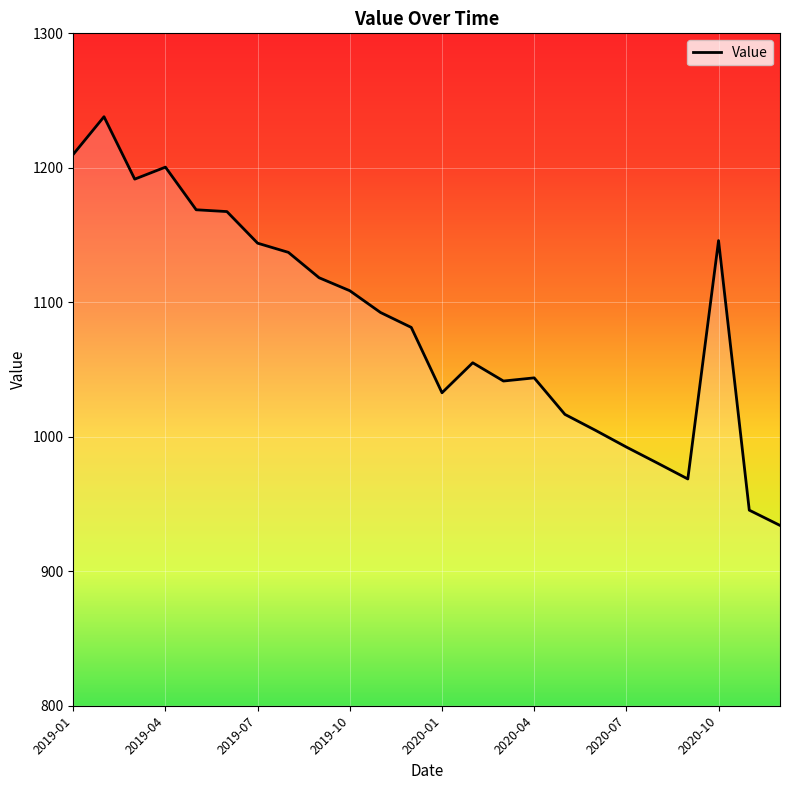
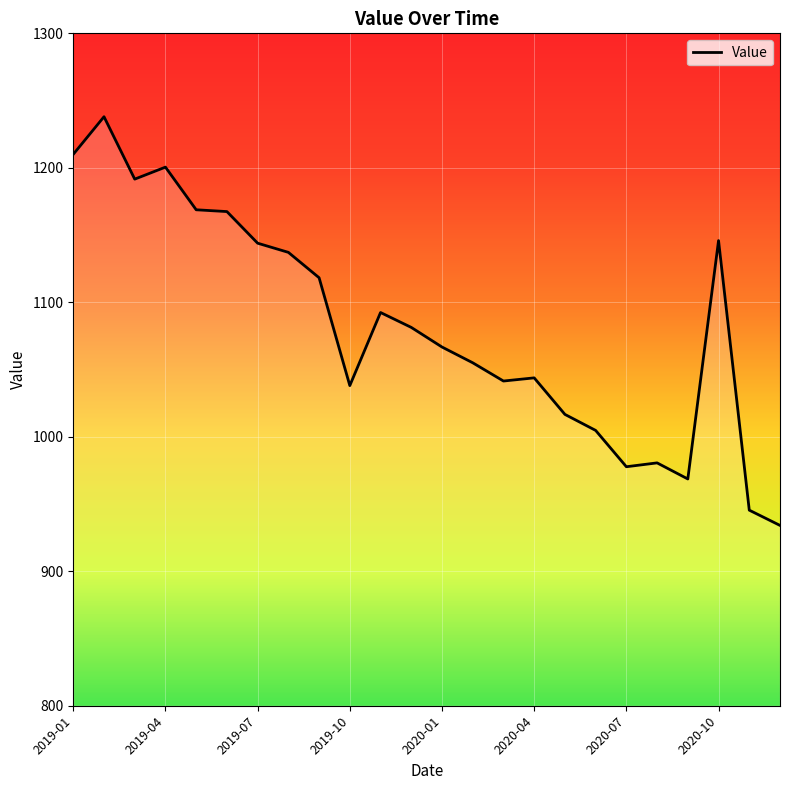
  {
    "2019-01": 1210,
    "2019-04": 1201,
    "2019-07": 1144,
-   "2019-10": 1109,
-   "2020-01": 1033,
+   "2019-10": 1038,
+   "2020-01": 1067,
    "2020-04": 1044,
-   "2020-07": 992,
+   "2020-07": 978,
    "2020-10": 1146
  }
